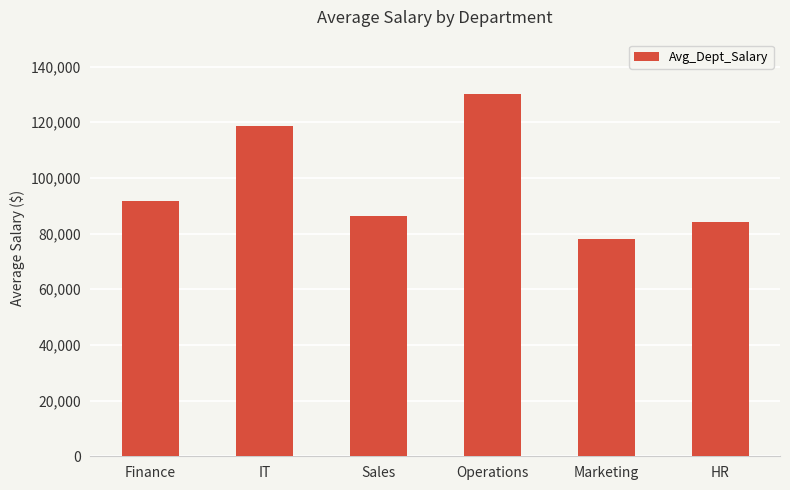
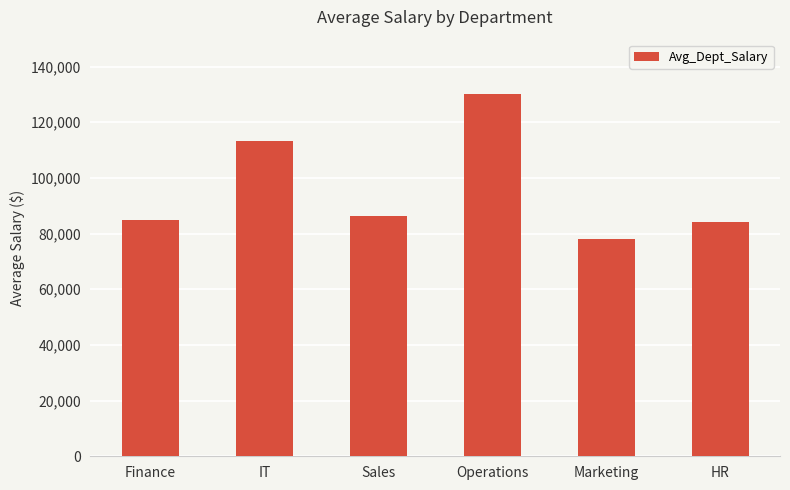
  {
-   "Finance": "92,000",
-   "IT": "119,000",
+   "Finance": "85,000",
+   "IT": "113,000",
    "Sales": "86,000",
    "Operations": "130,000",
    "Marketing": "78,000",
    "HR": "84,000"
  }
